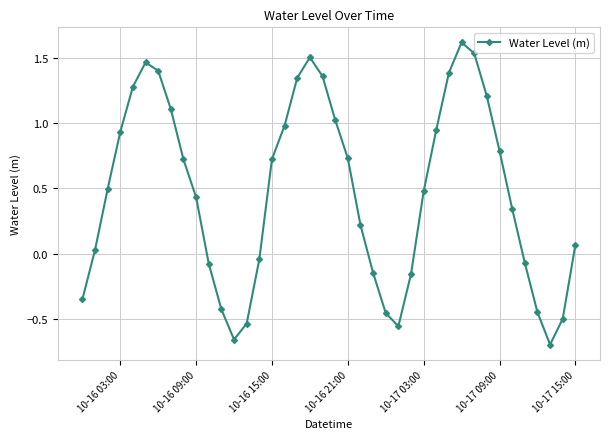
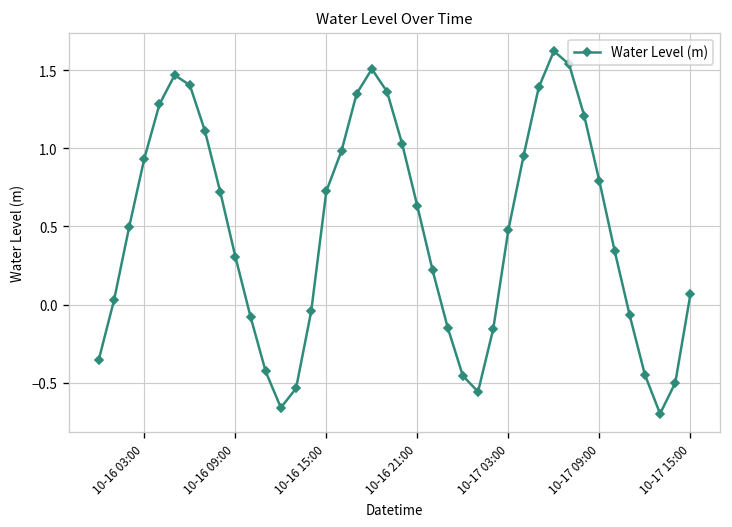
  {
    "10-16 03:00": 0.93,
-   "10-16 09:00": 0.43,
+   "10-16 09:00": 0.31,
    "10-16 15:00": 0.73,
-   "10-16 21:00": 0.73,
+   "10-16 21:00": 0.63,
    "10-17 03:00": 0.48,
    "10-17 09:00": 0.79,
    "10-17 15:00": 0.07
  }
